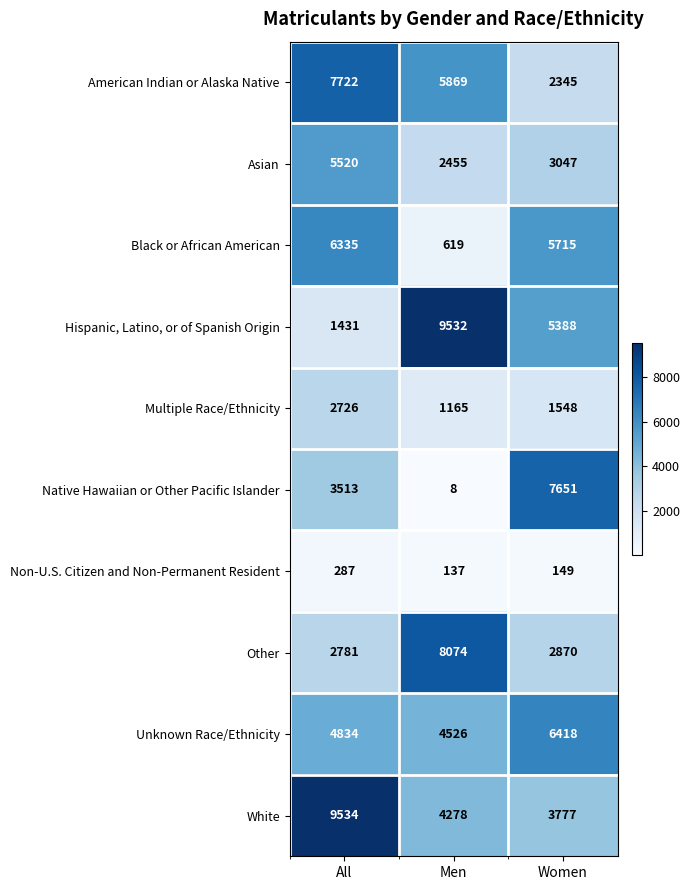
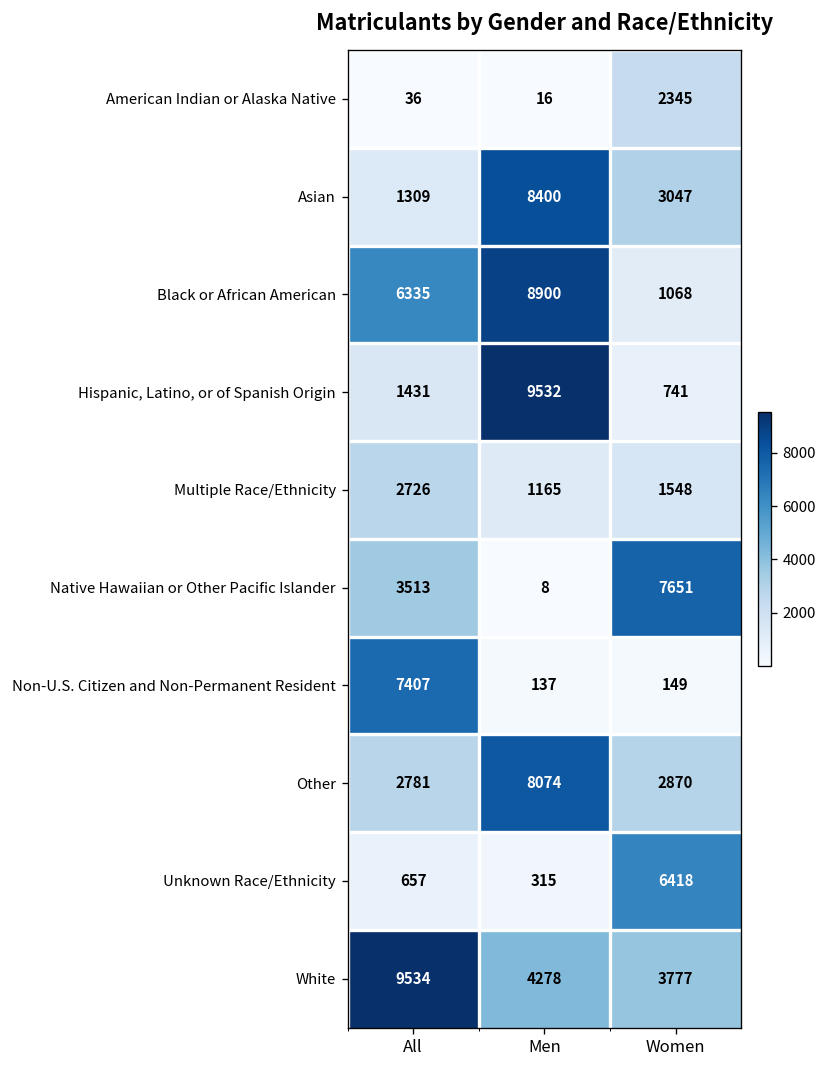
  {
    "American Indian or Alaska Native": {
-     "All": 7722,
-     "Men": 5869,
+     "All": 36,
+     "Men": 16,
      "Women": 2345
    },
    "Asian": {
-     "All": 5520,
-     "Men": 2455,
+     "All": 1309,
+     "Men": 8400,
      "Women": 3047
    },
    "Black or African American": {
      "All": 6335,
-     "Men": 619,
-     "Women": 5715
+     "Men": 8900,
+     "Women": 1068
    },
    "Hispanic, Latino, or of Spanish Origin": {
      "All": 1431,
      "Men": 9532,
-     "Women": 5388
+     "Women": 741
    },
    "Multiple Race/Ethnicity": {
      "All": 2726,
      "Men": 1165,
      "Women": 1548
    },
    "Native Hawaiian or Other Pacific Islander": {
      "All": 3513,
      "Men": 8,
      "Women": 7651
    },
    "Non-U.S. Citizen and Non-Permanent Resident": {
-     "All": 287,
+     "All": 7407,
      "Men": 137,
      "Women": 149
    },
    "Other": {
      "All": 2781,
      "Men": 8074,
      "Women": 2870
    },
    "Unknown Race/Ethnicity": {
-     "All": 4834,
-     "Men": 4526,
+     "All": 657,
+     "Men": 315,
      "Women": 6418
    },
    "White": {
      "All": 9534,
      "Men": 4278,
      "Women": 3777
    }
  }
